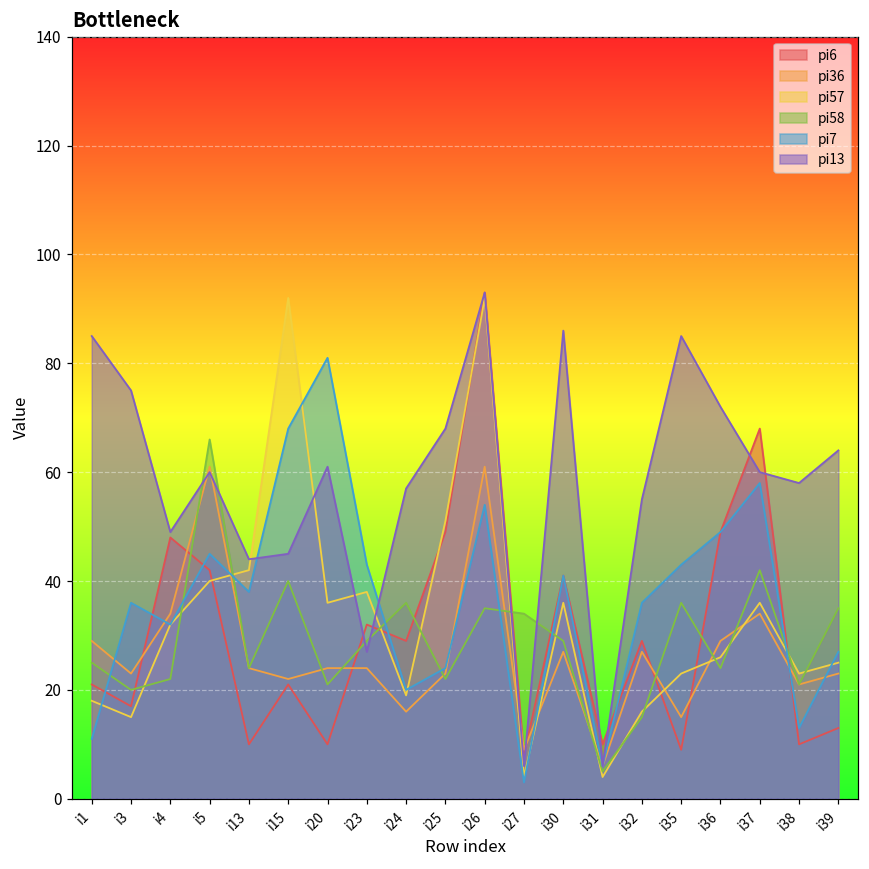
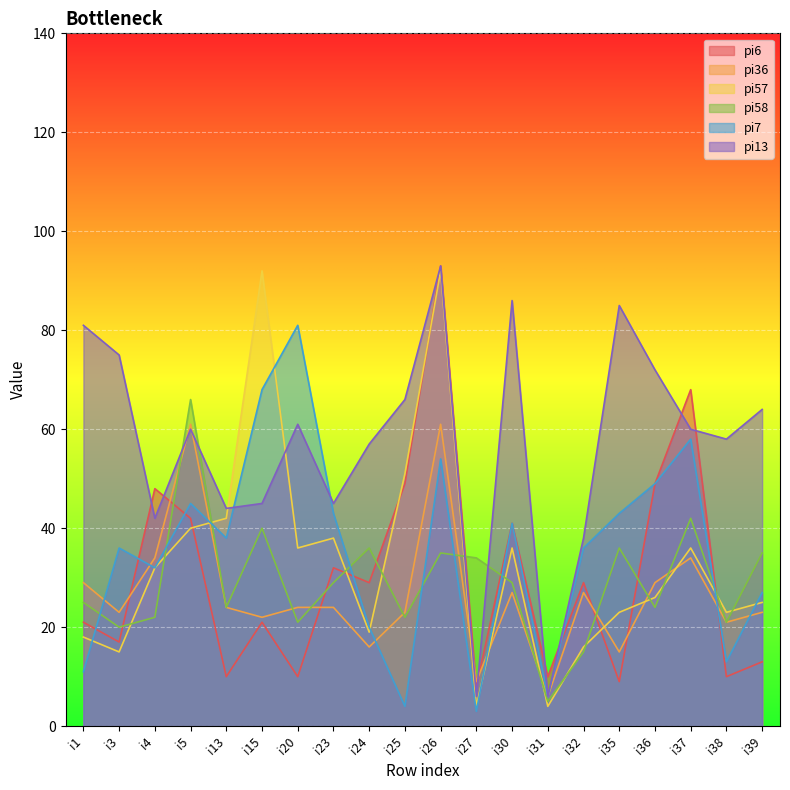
  {
    "pi6": {
      "i1": 21,
      "i3": 17,
      "i4": 48,
      "i5": 42,
      "i13": 10,
      "i15": 21,
      "i20": 10,
      "i23": 32,
      "i24": 29,
      "i25": 49,
      "i27": 8,
      "i31": 10,
      "i32": 29,
      "i35": 9,
      "i37": 68,
      "i38": 10,
      "i39": 13
    },
    "pi58": {
      "i1": 25,
      "i3": 20,
      "i4": 22,
      "i5": 66,
      "i15": 40,
      "i20": 21,
      "i23": 29,
      "i24": 36,
      "i25": 22,
      "i26": 35,
      "i27": 34,
      "i30": 29,
      "i31": 5,
      "i32": 15,
      "i35": 36,
      "i36": 24,
      "i37": 42,
      "i39": 35
    },
    "pi7": {
      "i1": 11,
      "i3": 36,
      "i5": 45,
      "i13": 38,
      "i15": 68,
      "i20": 81,
      "i23": 43,
      "i24": 20,
-     "i25": 24,
+     "i25": 4,
      "i26": 54,
      "i27": 3,
      "i32": 36,
      "i35": 43,
      "i37": 58,
      "i38": 13,
      "i39": 27
    },
    "pi13": {
-     "i1": 85,
+     "i1": 81,
      "i3": 75,
-     "i4": 49,
+     "i4": 42,
      "i5": 60,
      "i13": 44,
      "i15": 45,
      "i20": 61,
-     "i23": 27,
+     "i23": 45,
      "i24": 57,
-     "i25": 68,
+     "i25": 66,
      "i27": 6,
      "i30": 86,
-     "i32": 55,
+     "i32": 38,
      "i35": 85,
      "i36": 72,
      "i37": 60,
      "i38": 58,
      "i39": 64
    }
  }
